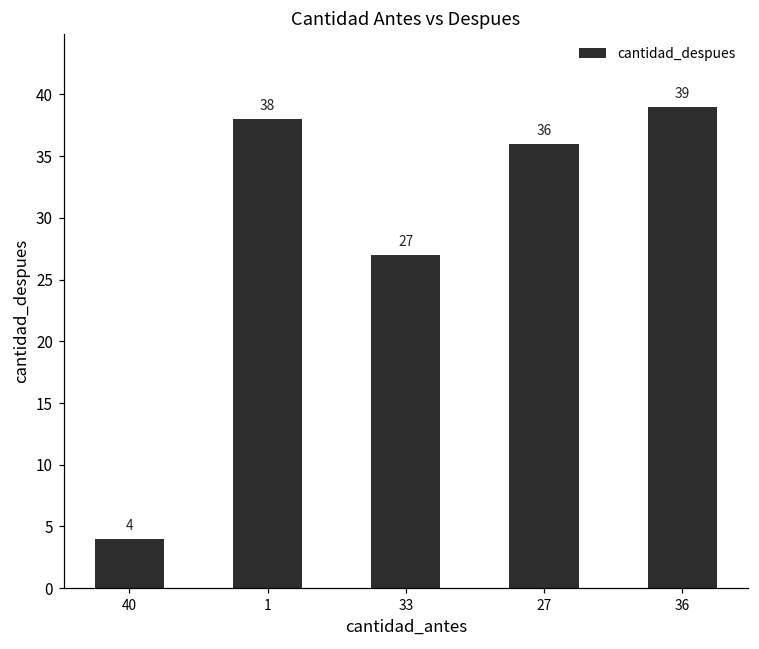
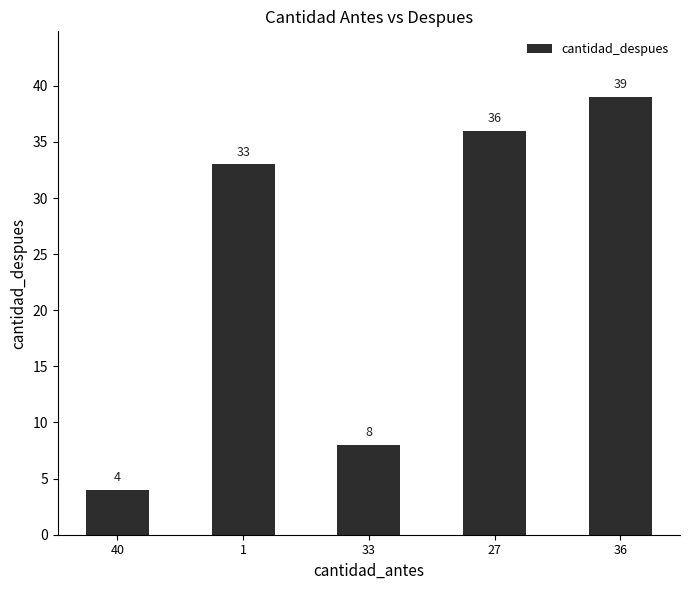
  {
    "40": 4,
-   "1": 38,
-   "33": 27,
+   "1": 33,
+   "33": 8,
    "27": 36,
    "36": 39
  }
